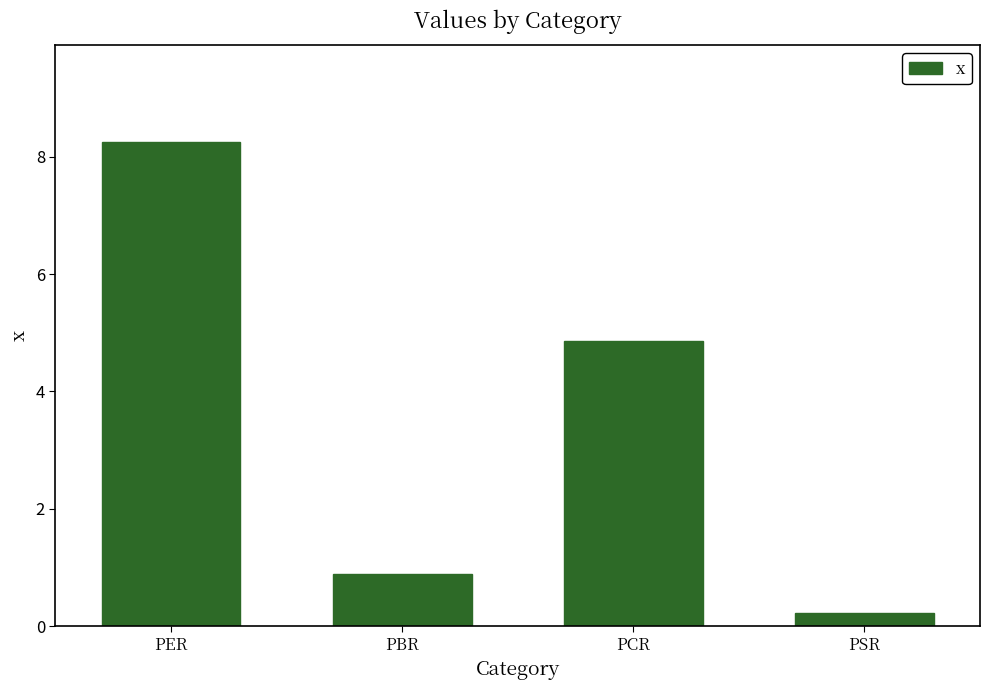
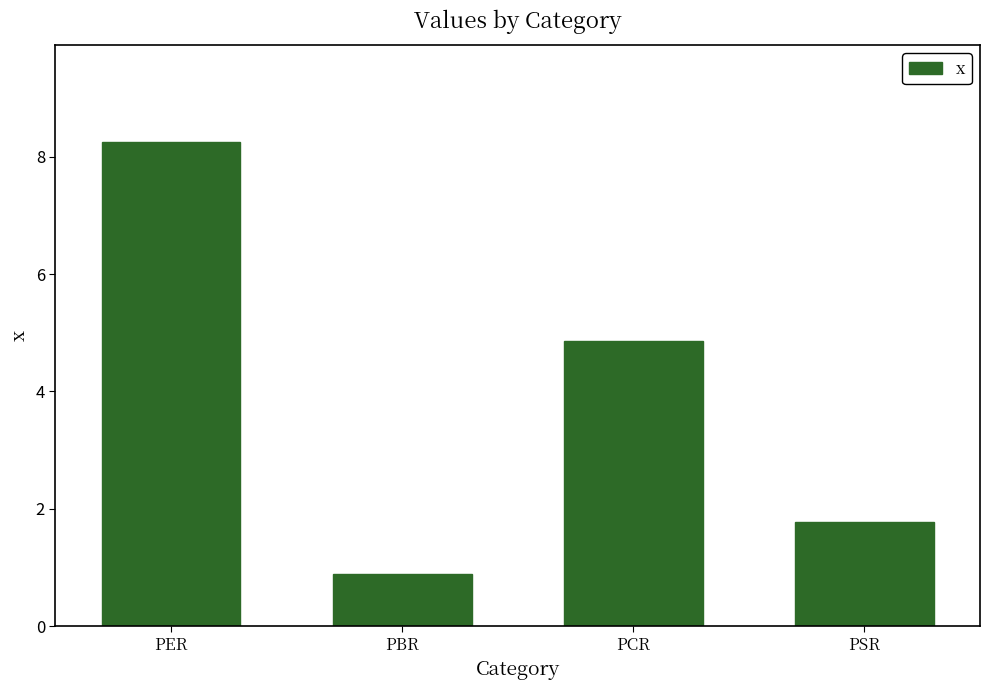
  {
    "PER": 8.2,
    "PBR": 0.9,
    "PCR": 4.9,
-   "PSR": 0.2
+   "PSR": 1.8
  }
